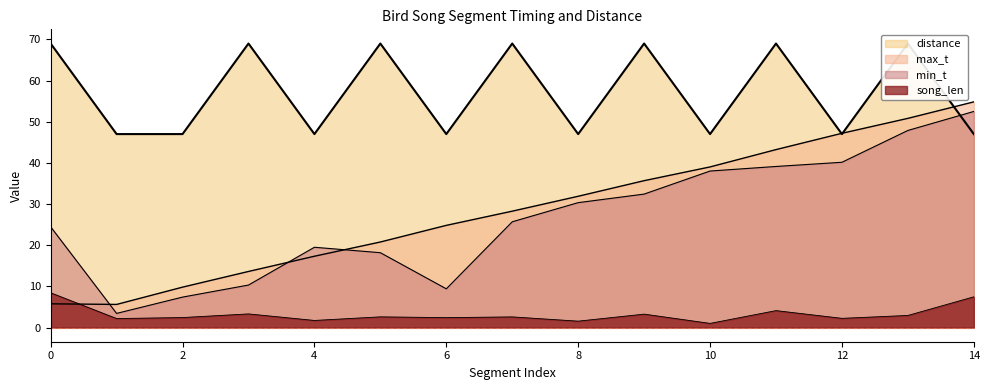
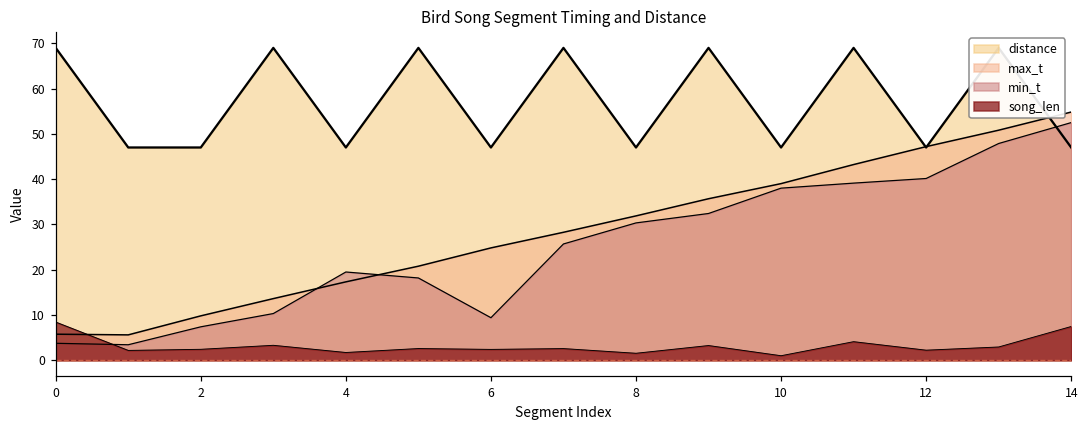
  {
    "min_t": {
-     "0": 24,
+     "0": 4,
      "2": 7,
      "4": 20,
      "6": 9,
      "8": 30,
      "10": 38,
      "12": 40,
      "14": 53
    },
    "song_len": {
      "0": 8,
      "2": 2,
      "4": 2,
      "6": 2,
      "8": 2,
      "10": 1,
      "12": 2,
      "14": 7
    }
  }
